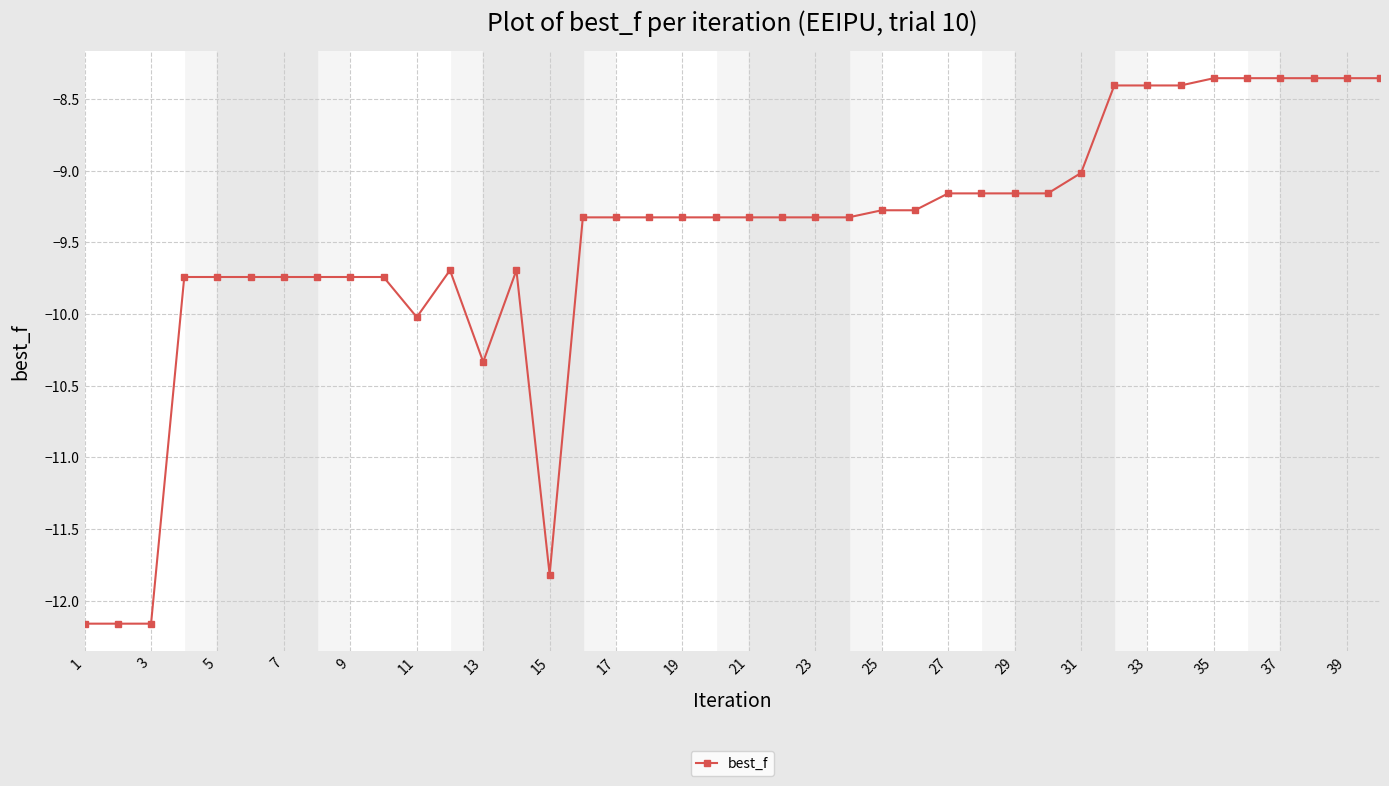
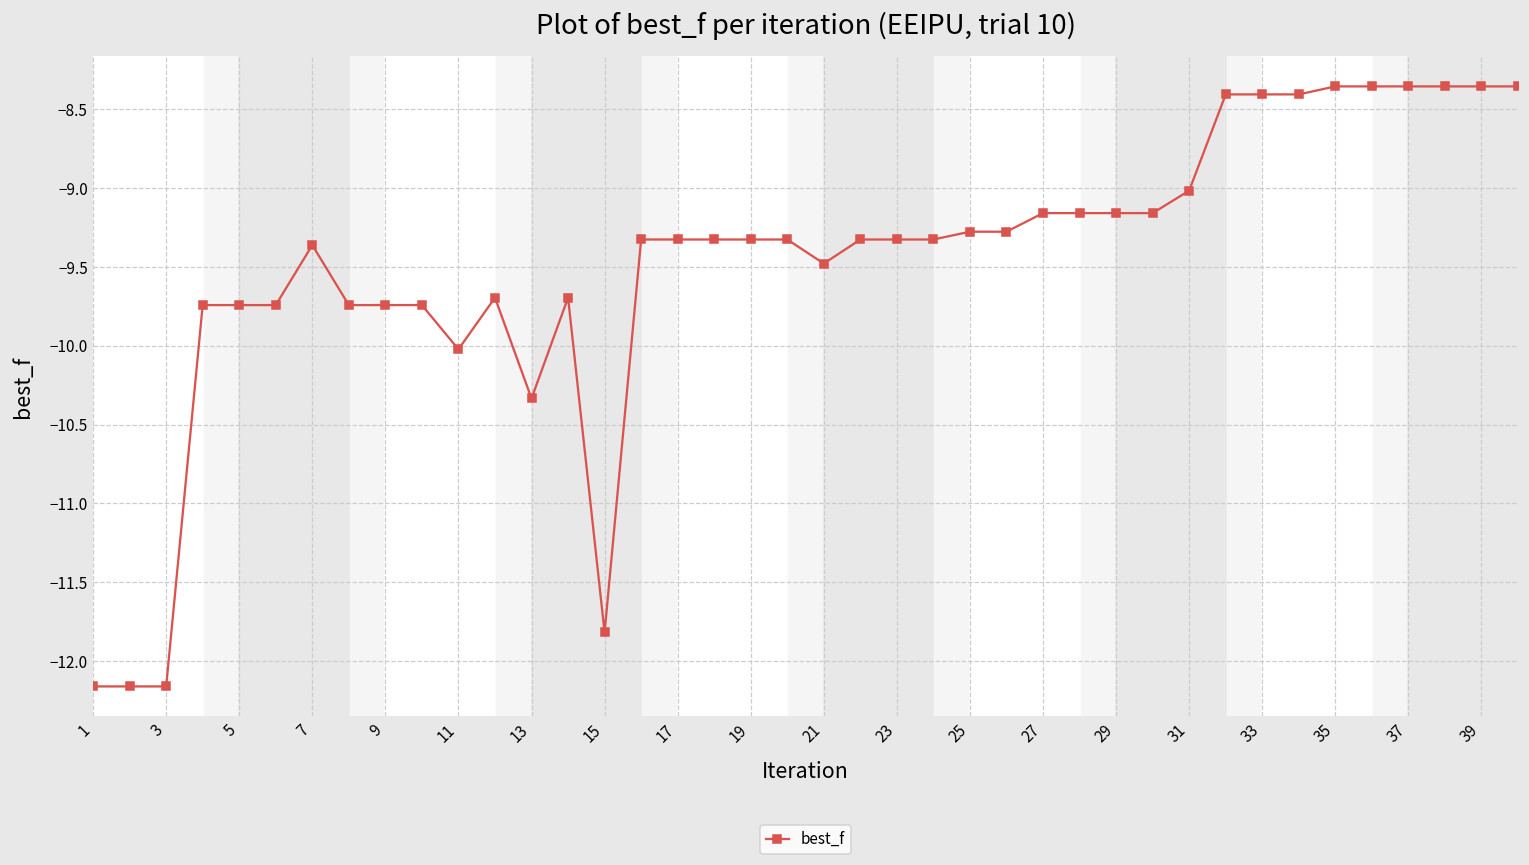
  {
    "1": -12.16,
    "3": -12.16,
    "5": -9.74,
-   "7": -9.74,
+   "7": -9.36,
    "9": -9.74,
    "11": -10.02,
    "13": -10.33,
    "15": -11.82,
    "17": -9.33,
    "19": -9.33,
-   "21": -9.33,
+   "21": -9.48,
    "23": -9.33,
    "25": -9.28,
    "27": -9.16,
    "29": -9.16,
    "31": -9.02,
    "33": -8.41,
    "35": -8.36,
    "37": -8.36,
    "39": -8.36
  }
